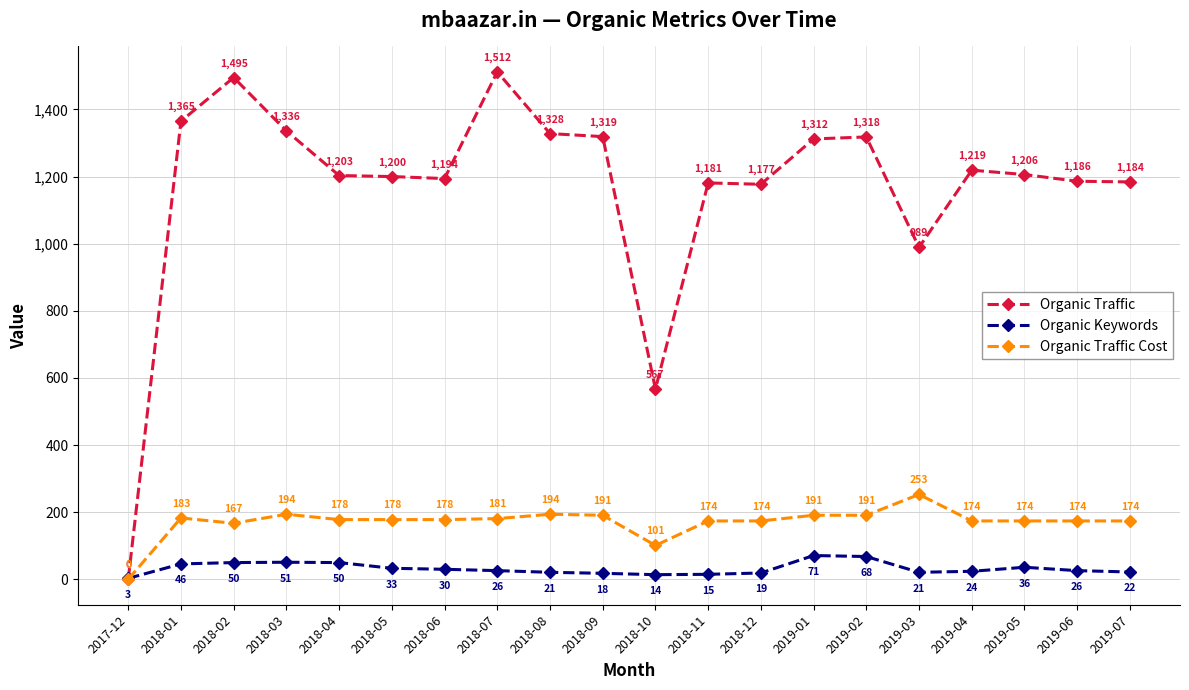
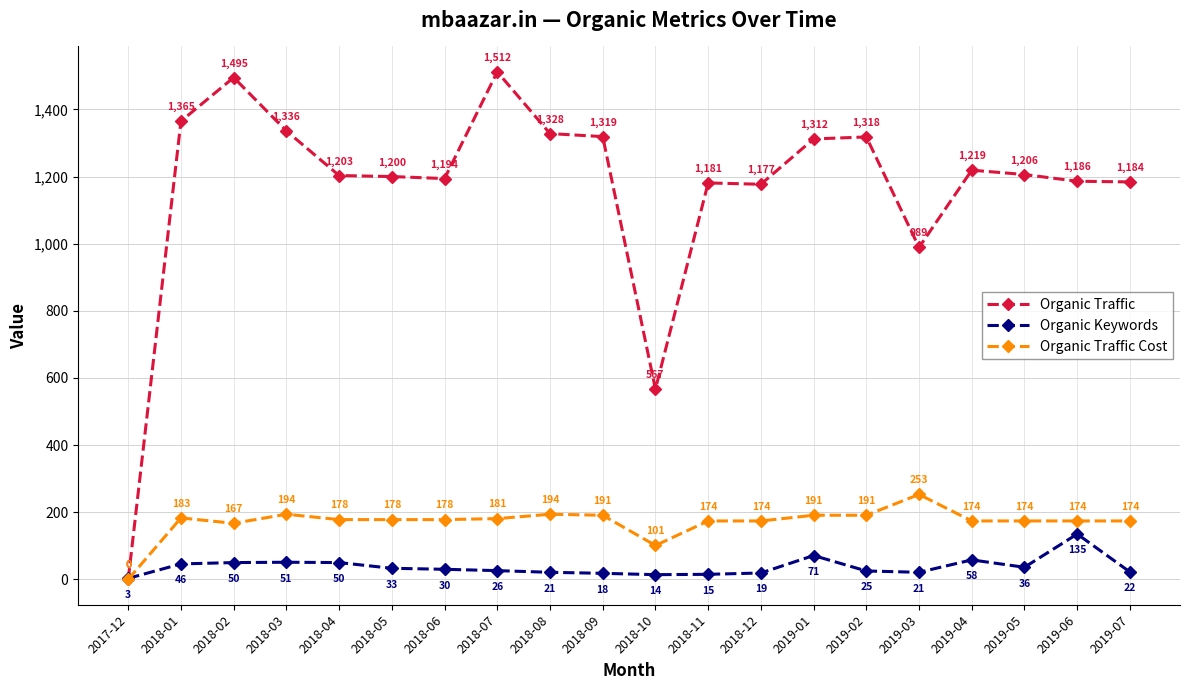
  {
    "Organic Traffic": {
      "2018-01": "1,365",
      "2018-02": "1,495",
      "2018-03": "1,336",
      "2018-04": "1,203",
      "2018-05": "1,200",
      "2018-06": "1,194",
      "2018-07": "1,512",
      "2018-08": "1,328",
      "2018-09": "1,319",
      "2018-10": "567",
      "2018-11": "1,181",
      "2018-12": "1,177",
      "2019-01": "1,312",
      "2019-02": "1,318",
      "2019-03": "989",
      "2019-04": "1,219",
      "2019-05": "1,206",
      "2019-06": "1,186",
      "2019-07": "1,184"
    },
    "Organic Keywords": {
      "2018-01": "46",
      "2018-02": "50",
      "2018-03": "51",
      "2018-04": "50",
      "2018-05": "33",
      "2018-06": "30",
      "2018-07": "26",
      "2018-08": "21",
      "2018-09": "18",
      "2018-10": "14",
      "2018-11": "15",
      "2018-12": "19",
      "2019-01": "71",
-     "2019-02": "68",
+     "2019-02": "25",
      "2019-03": "21",
-     "2019-04": "24",
+     "2019-04": "58",
      "2019-05": "36",
-     "2019-06": "26",
+     "2019-06": "135",
      "2019-07": "22"
    },
    "Organic Traffic Cost": {
      "2018-01": "183",
      "2018-02": "167",
      "2018-03": "194",
      "2018-04": "178",
      "2018-05": "178",
      "2018-06": "178",
      "2018-07": "181",
      "2018-08": "194",
      "2018-09": "191",
      "2018-10": "101",
      "2018-11": "174",
      "2018-12": "174",
      "2019-01": "191",
      "2019-02": "191",
      "2019-03": "253",
      "2019-04": "174",
      "2019-05": "174",
      "2019-06": "174",
      "2019-07": "174"
    }
  }
